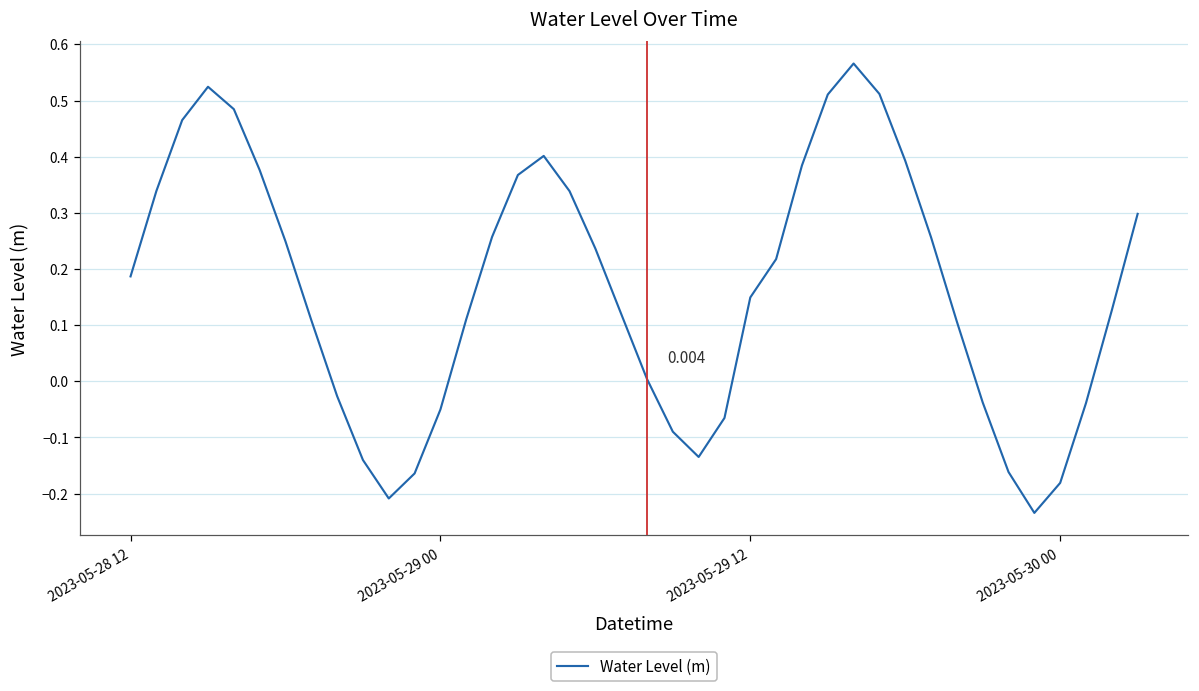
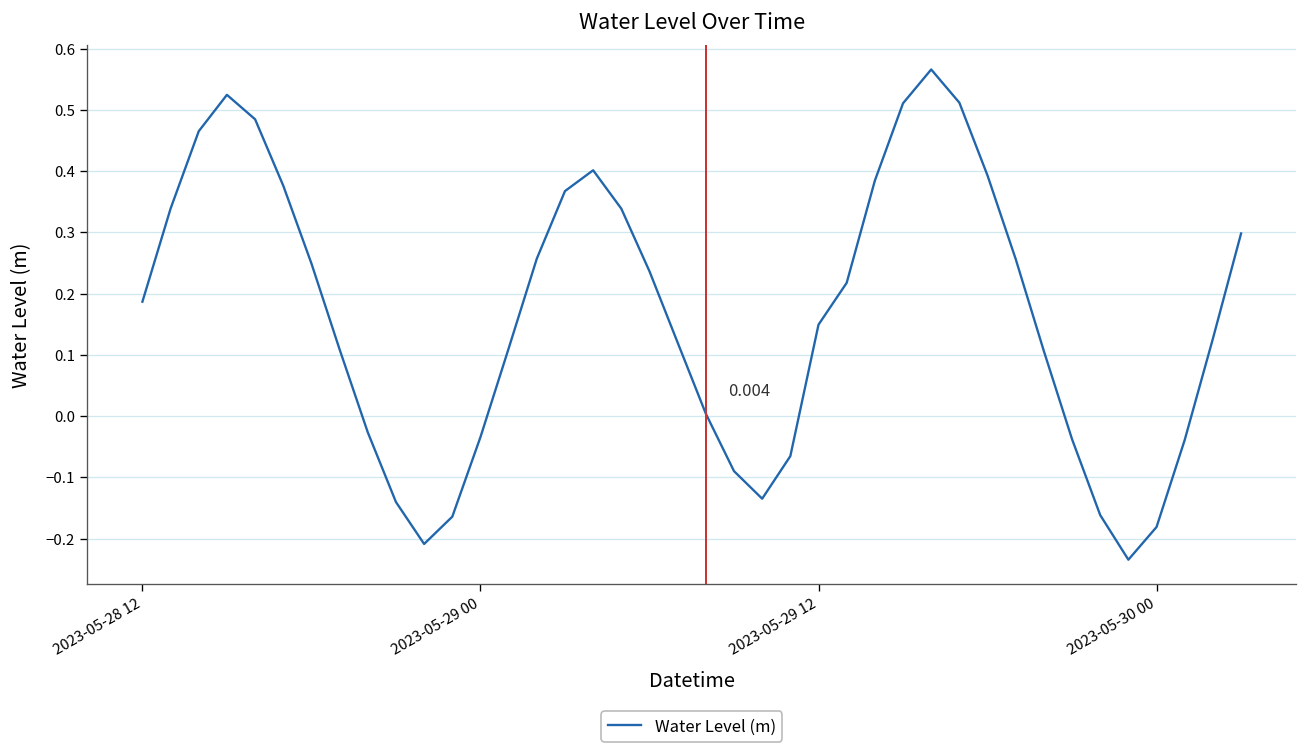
  {
    "2023-05-28 12": 0.19,
-   "2023-05-29 00": -0.05,
+   "2023-05-29 00": -0.03,
    "2023-05-29 12": 0.15,
    "2023-05-30 00": -0.18
  }
